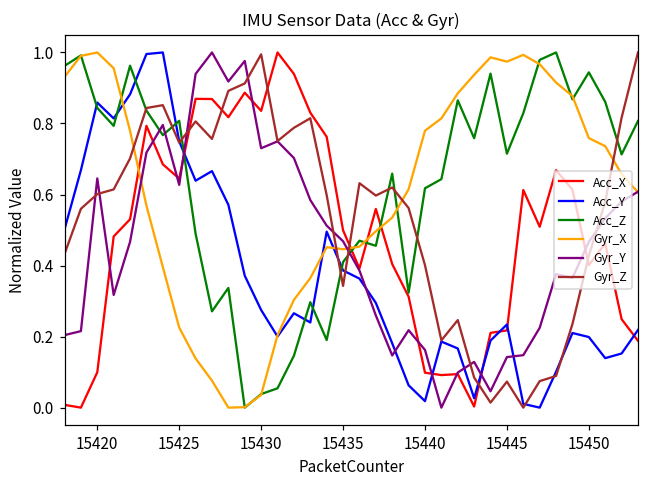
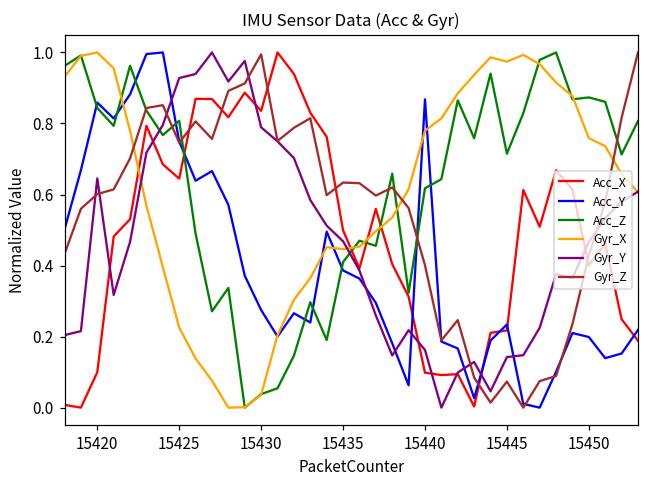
  {
    "Acc_X": {
      "15420": 0.10,
      "15425": 0.64,
      "15430": 0.84,
      "15435": 0.50,
      "15440": 0.10,
      "15445": 0.22
    },
    "Acc_Y": {
      "15420": 0.86,
      "15430": 0.27,
      "15435": 0.39,
-     "15440": 0.02,
+     "15440": 0.87,
      "15445": 0.23,
      "15450": 0.20
    },
    "Acc_Z": {
      "15420": 0.84,
      "15425": 0.81,
      "15435": 0.41,
      "15440": 0.62,
      "15445": 0.72,
-     "15450": 0.94
+     "15450": 0.87
    },
    "Gyr_X": {
      "15420": 1.00,
      "15425": 0.23,
      "15435": 0.45,
      "15440": 0.78,
      "15445": 0.97,
      "15450": 0.76
    },
    "Gyr_Y": {
      "15420": 0.65,
-     "15425": 0.63,
-     "15430": 0.73,
+     "15425": 0.93,
+     "15430": 0.79,
      "15435": 0.47,
      "15440": 0.16,
      "15445": 0.14
    },
    "Gyr_Z": {
      "15420": 0.60,
      "15430": 0.99,
-     "15435": 0.34,
+     "15435": 0.63,
      "15440": 0.40,
      "15445": 0.07
    }
  }
